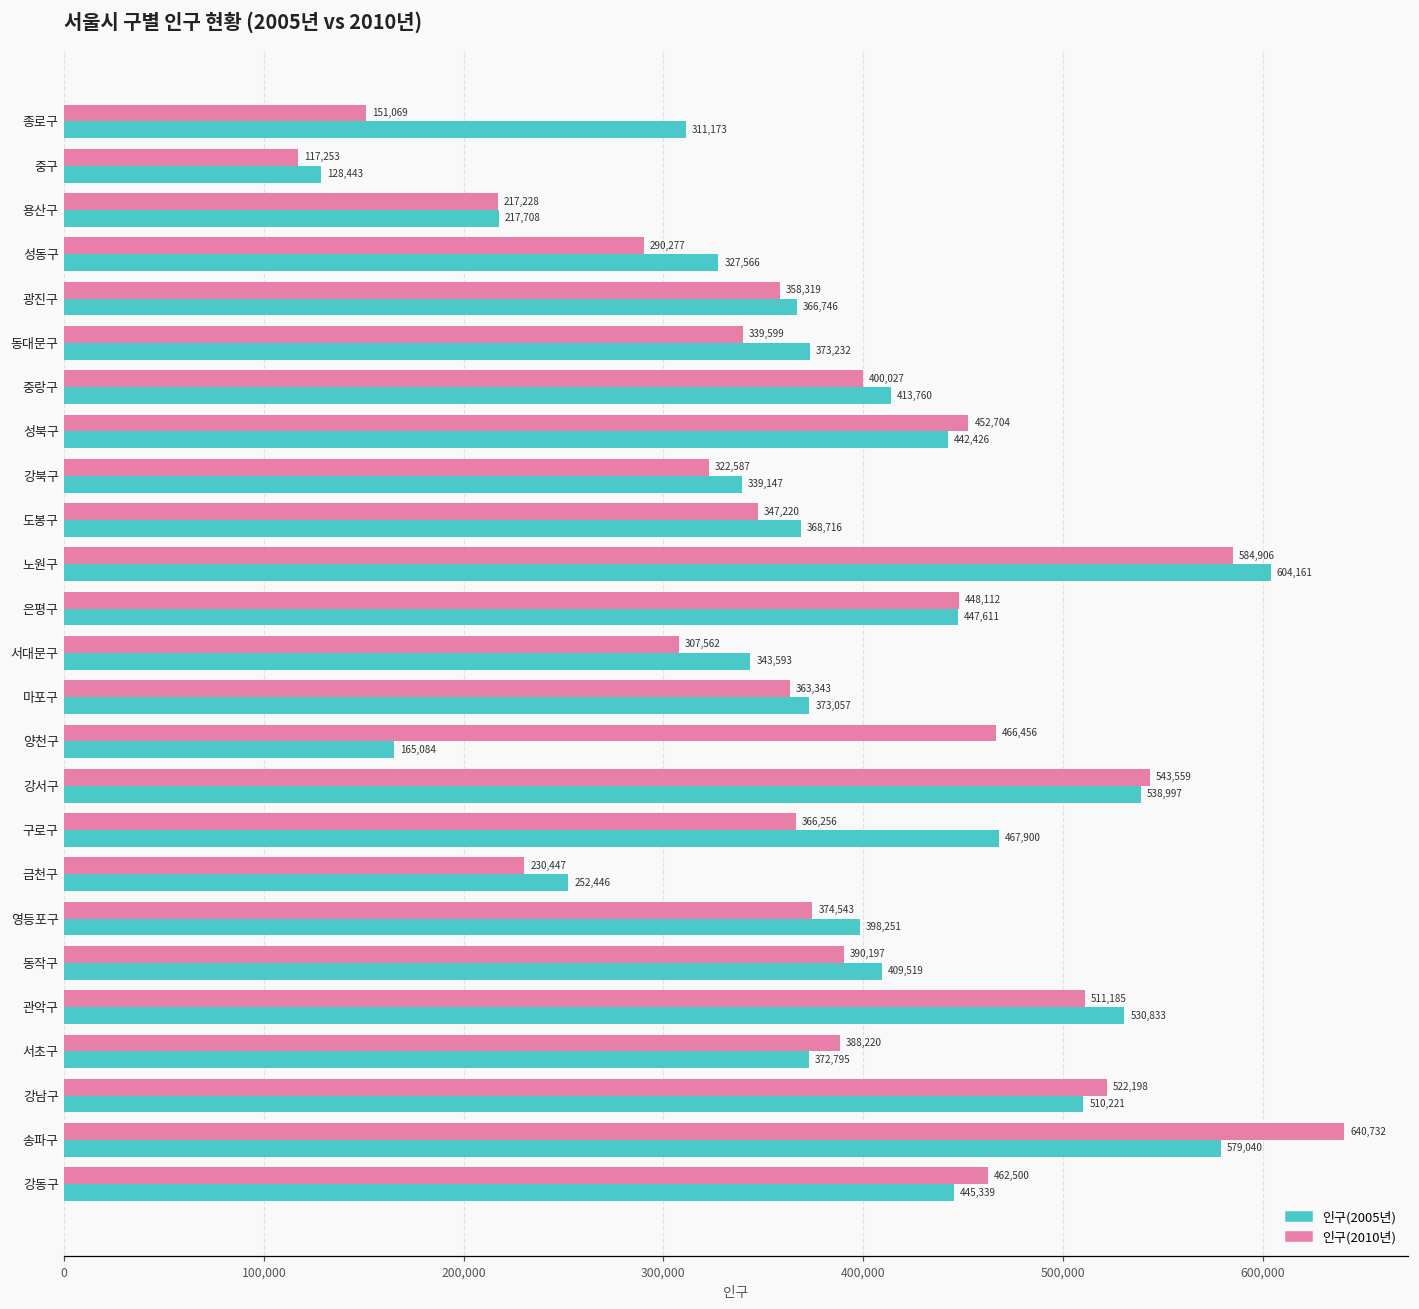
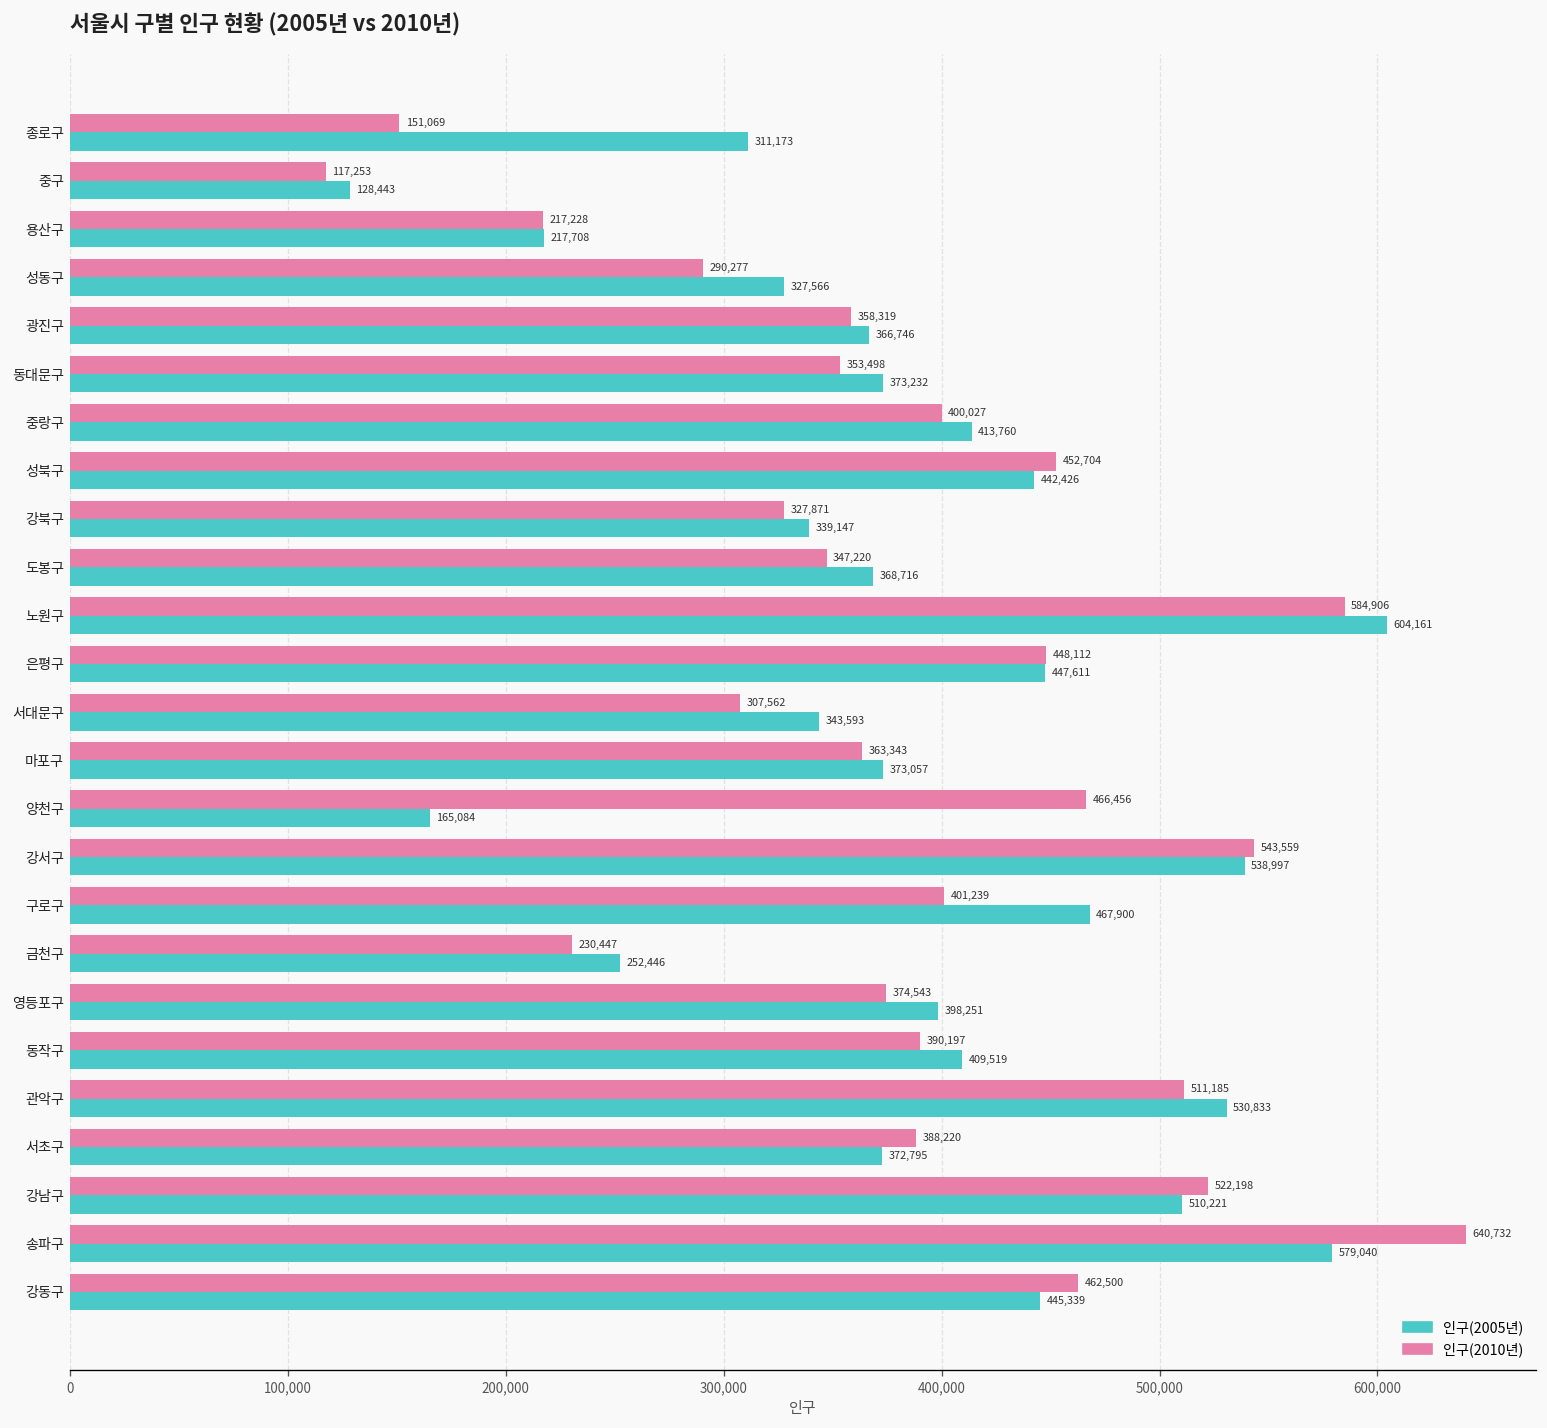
  {
    "인구(2005년)": {
      "종로구": "311,173",
      "중구": "128,443",
      "용산구": "217,708",
      "성동구": "327,566",
      "광진구": "366,746",
      "동대문구": "373,232",
      "중랑구": "413,760",
      "성북구": "442,426",
      "강북구": "339,147",
      "도봉구": "368,716",
      "노원구": "604,161",
      "은평구": "447,611",
      "서대문구": "343,593",
      "마포구": "373,057",
      "양천구": "165,084",
      "강서구": "538,997",
      "구로구": "467,900",
      "금천구": "252,446",
      "영등포구": "398,251",
      "동작구": "409,519",
      "관악구": "530,833",
      "서초구": "372,795",
      "강남구": "510,221",
      "송파구": "579,040",
      "강동구": "445,339"
    },
    "인구(2010년)": {
      "종로구": "151,069",
      "중구": "117,253",
      "용산구": "217,228",
      "성동구": "290,277",
      "광진구": "358,319",
-     "동대문구": "339,599",
+     "동대문구": "353,498",
      "중랑구": "400,027",
      "성북구": "452,704",
-     "강북구": "322,587",
+     "강북구": "327,871",
      "도봉구": "347,220",
      "노원구": "584,906",
      "은평구": "448,112",
      "서대문구": "307,562",
      "마포구": "363,343",
      "양천구": "466,456",
      "강서구": "543,559",
-     "구로구": "366,256",
+     "구로구": "401,239",
      "금천구": "230,447",
      "영등포구": "374,543",
      "동작구": "390,197",
      "관악구": "511,185",
      "서초구": "388,220",
      "강남구": "522,198",
      "송파구": "640,732",
      "강동구": "462,500"
    }
  }
